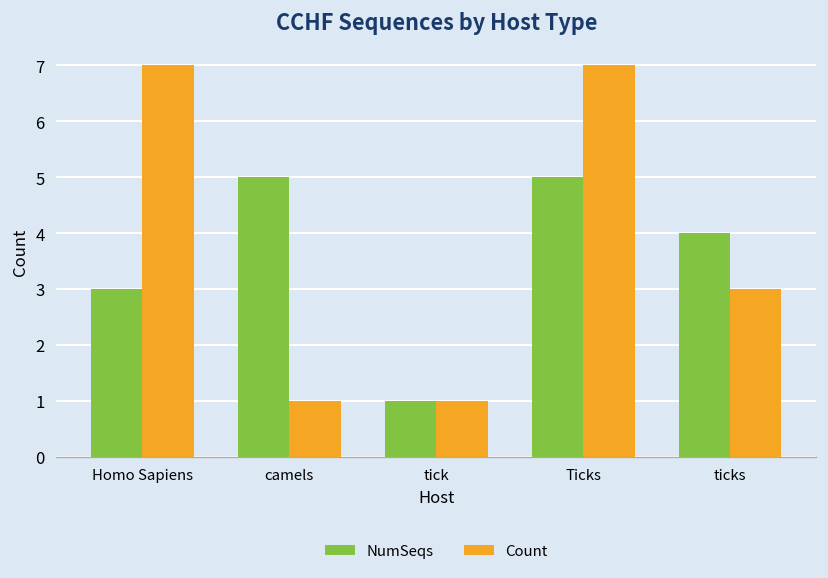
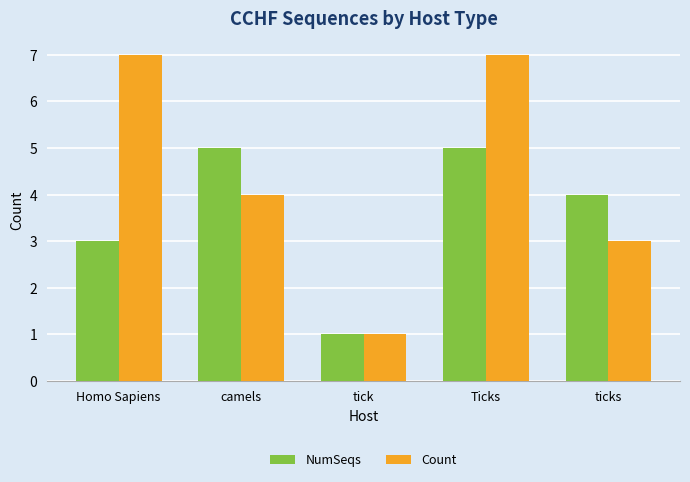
  {
    "NumSeqs": {
      "Homo Sapiens": 3,
      "camels": 5,
      "tick": 1,
      "Ticks": 5,
      "ticks": 4
    },
    "Count": {
      "Homo Sapiens": 7,
-     "camels": 1,
+     "camels": 4,
      "tick": 1,
      "Ticks": 7,
      "ticks": 3
    }
  }
